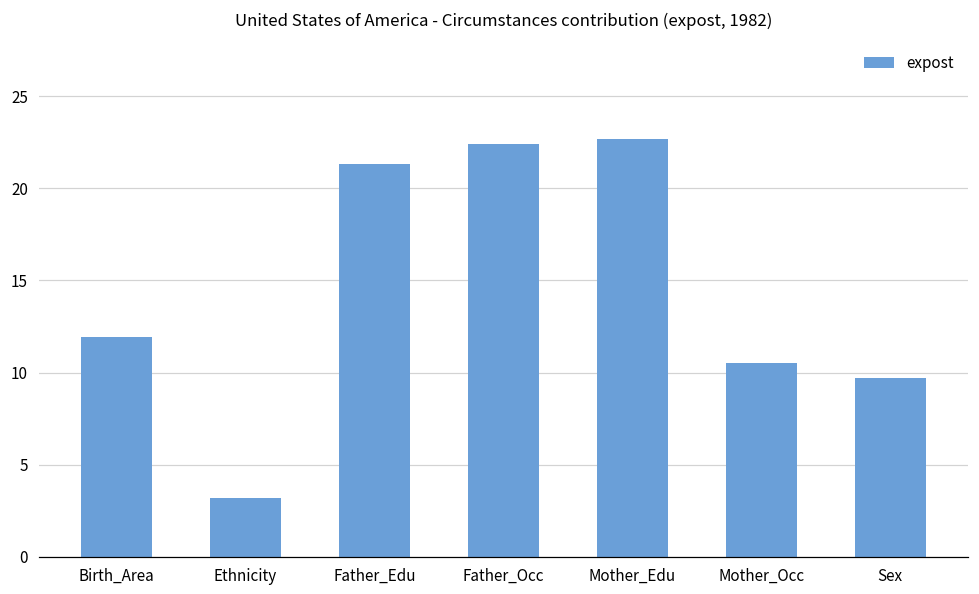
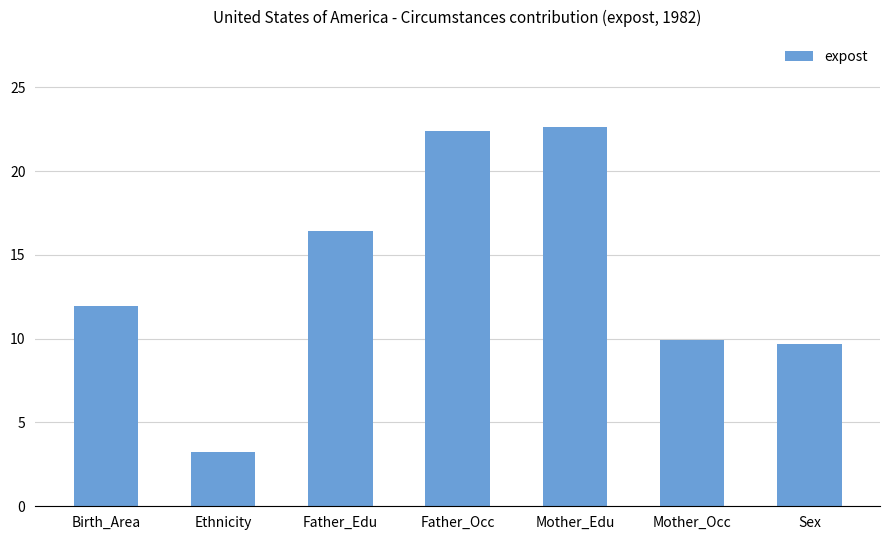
  {
    "Birth_Area": 11.9,
    "Ethnicity": 3.2,
-   "Father_Edu": 21.3,
+   "Father_Edu": 16.4,
    "Father_Occ": 22.4,
    "Mother_Edu": 22.7,
-   "Mother_Occ": 10.5,
+   "Mother_Occ": 9.9,
    "Sex": 9.7
  }
